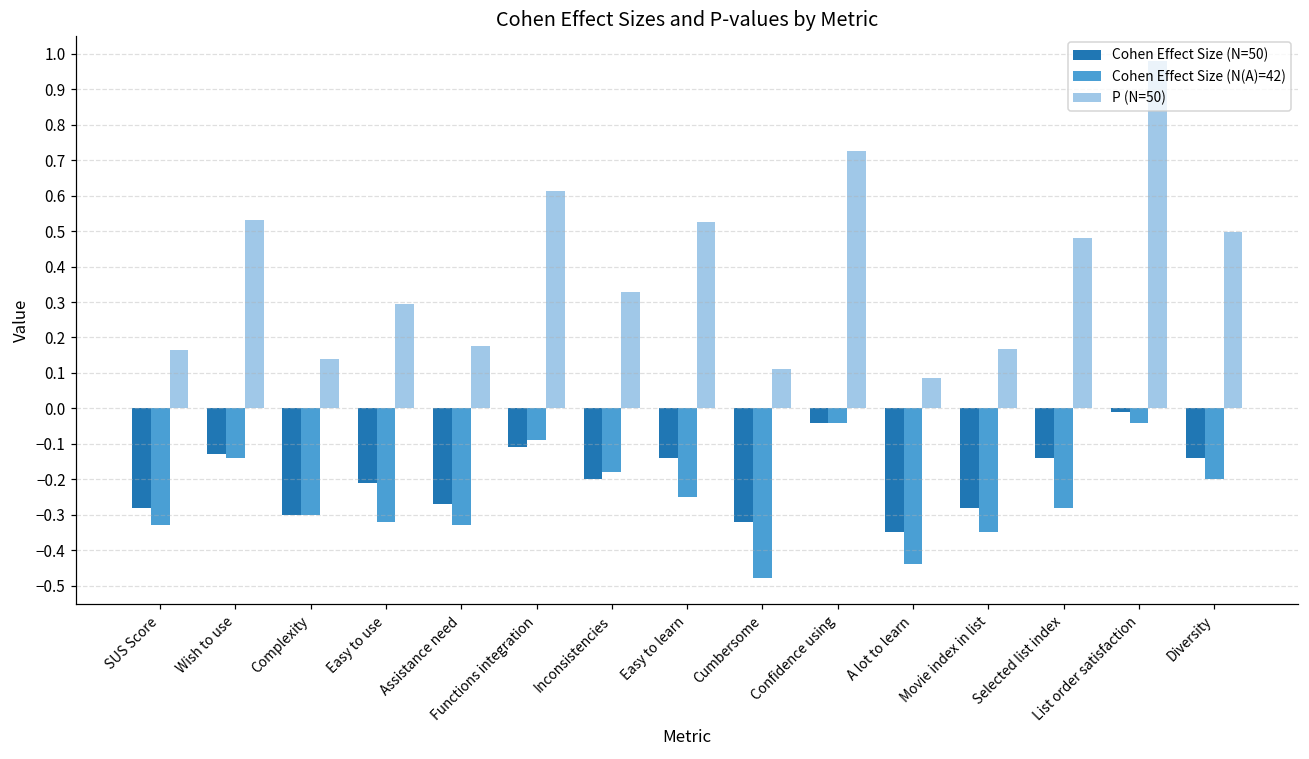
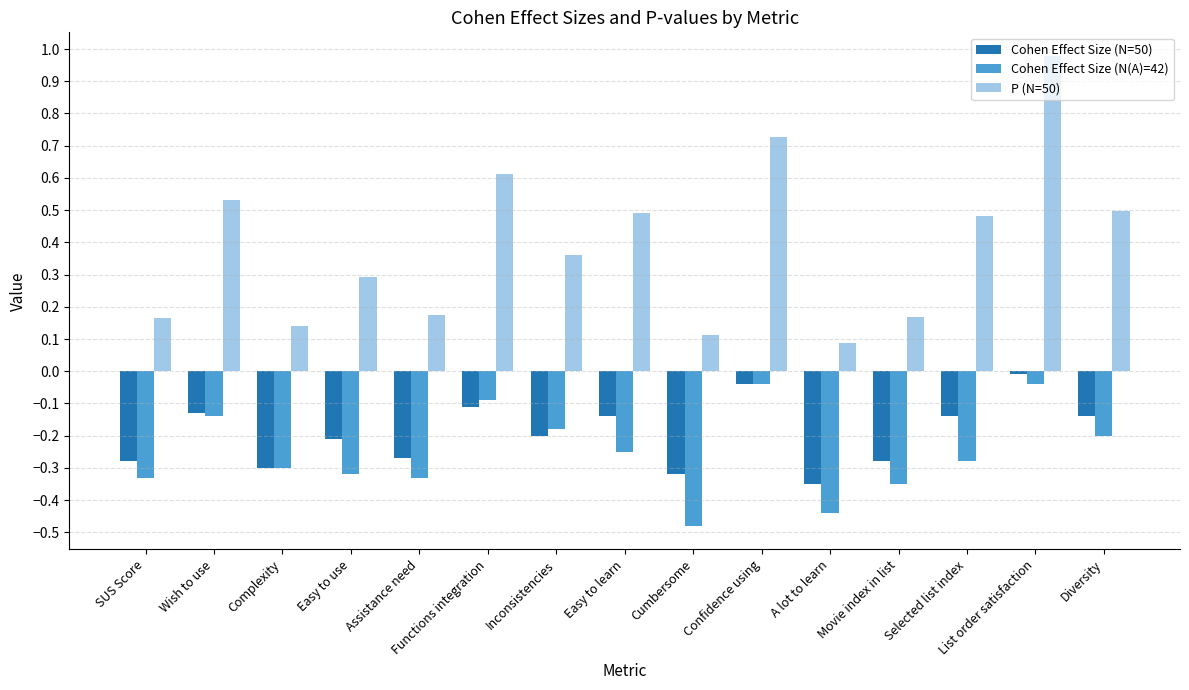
  {
    "Cohen Effect Size (N=50)": {
      "SUS Score": -0.28,
      "Wish to use": -0.13,
      "Complexity": -0.30,
      "Easy to use": -0.21,
      "Assistance need": -0.27,
      "Functions integration": -0.11,
      "Inconsistencies": -0.20,
      "Easy to learn": -0.14,
      "Cumbersome": -0.32,
      "Confidence using": -0.04,
      "A lot to learn": -0.35,
      "Movie index in list": -0.28,
      "Selected list index": -0.14,
      "List order satisfaction": -0.01,
      "Diversity": -0.14
    },
    "Cohen Effect Size (N(A)=42)": {
      "SUS Score": -0.33,
      "Wish to use": -0.14,
      "Complexity": -0.30,
      "Easy to use": -0.32,
      "Assistance need": -0.33,
      "Functions integration": -0.09,
      "Inconsistencies": -0.18,
      "Easy to learn": -0.25,
      "Cumbersome": -0.48,
      "Confidence using": -0.04,
      "A lot to learn": -0.44,
      "Movie index in list": -0.35,
      "Selected list index": -0.28,
      "List order satisfaction": -0.04,
      "Diversity": -0.20
    },
    "P (N=50)": {
      "SUS Score": 0.17,
      "Wish to use": 0.53,
      "Complexity": 0.14,
      "Easy to use": 0.29,
      "Assistance need": 0.18,
      "Functions integration": 0.61,
-     "Inconsistencies": 0.33,
-     "Easy to learn": 0.53,
+     "Inconsistencies": 0.36,
+     "Easy to learn": 0.49,
      "Cumbersome": 0.11,
      "Confidence using": 0.73,
      "A lot to learn": 0.09,
      "Movie index in list": 0.17,
      "Selected list index": 0.48,
      "Diversity": 0.50
    }
  }
